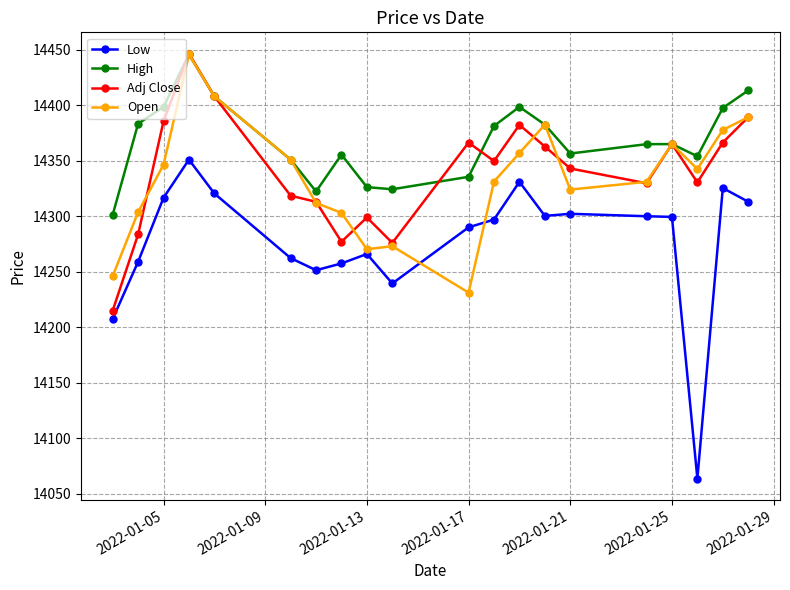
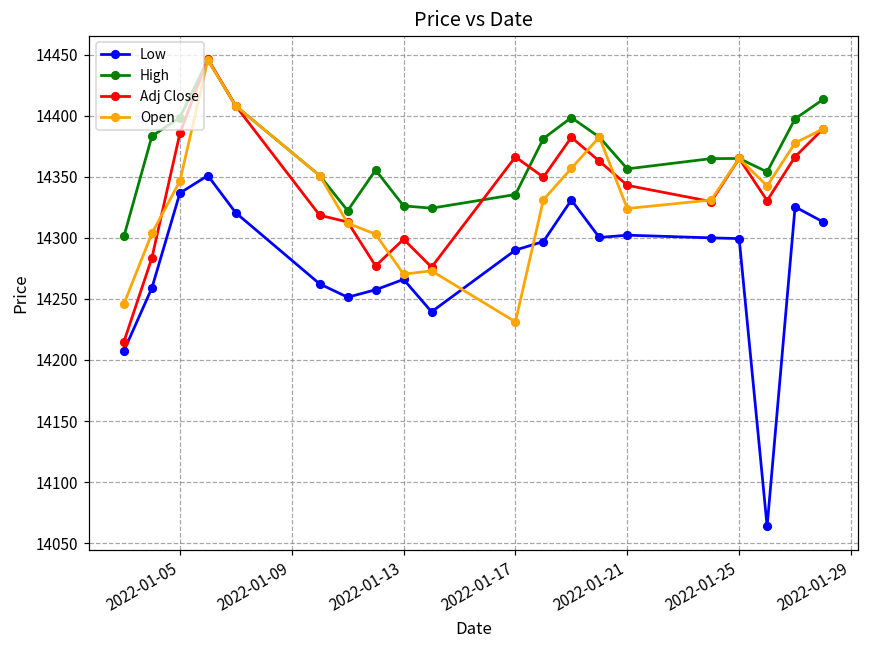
  {
    "Low": {
-     "2022-01-05": 14317,
+     "2022-01-05": 14337,
      "2022-01-13": 14266,
      "2022-01-17": 14290,
      "2022-01-21": 14302,
      "2022-01-25": 14299
    },
    "High": {
      "2022-01-13": 14326,
      "2022-01-17": 14336,
      "2022-01-21": 14357
    },
    "Adj Close": {
      "2022-01-05": 14386,
      "2022-01-13": 14299,
      "2022-01-17": 14366,
      "2022-01-21": 14343
    },
    "Open": {
      "2022-01-05": 14346,
      "2022-01-13": 14270,
      "2022-01-17": 14231,
      "2022-01-21": 14324
    }
  }
